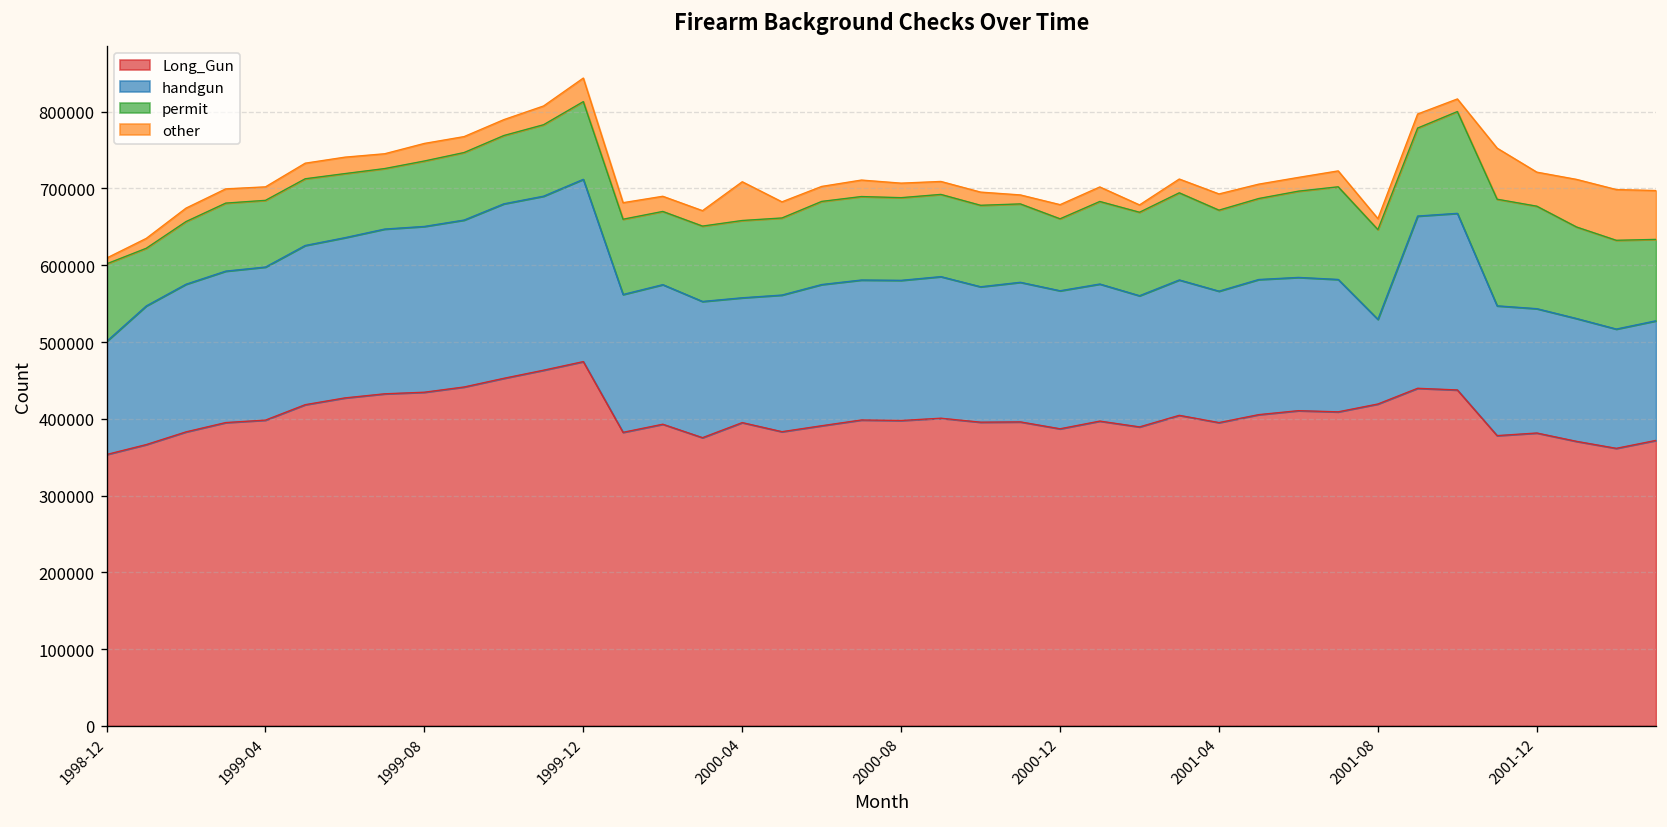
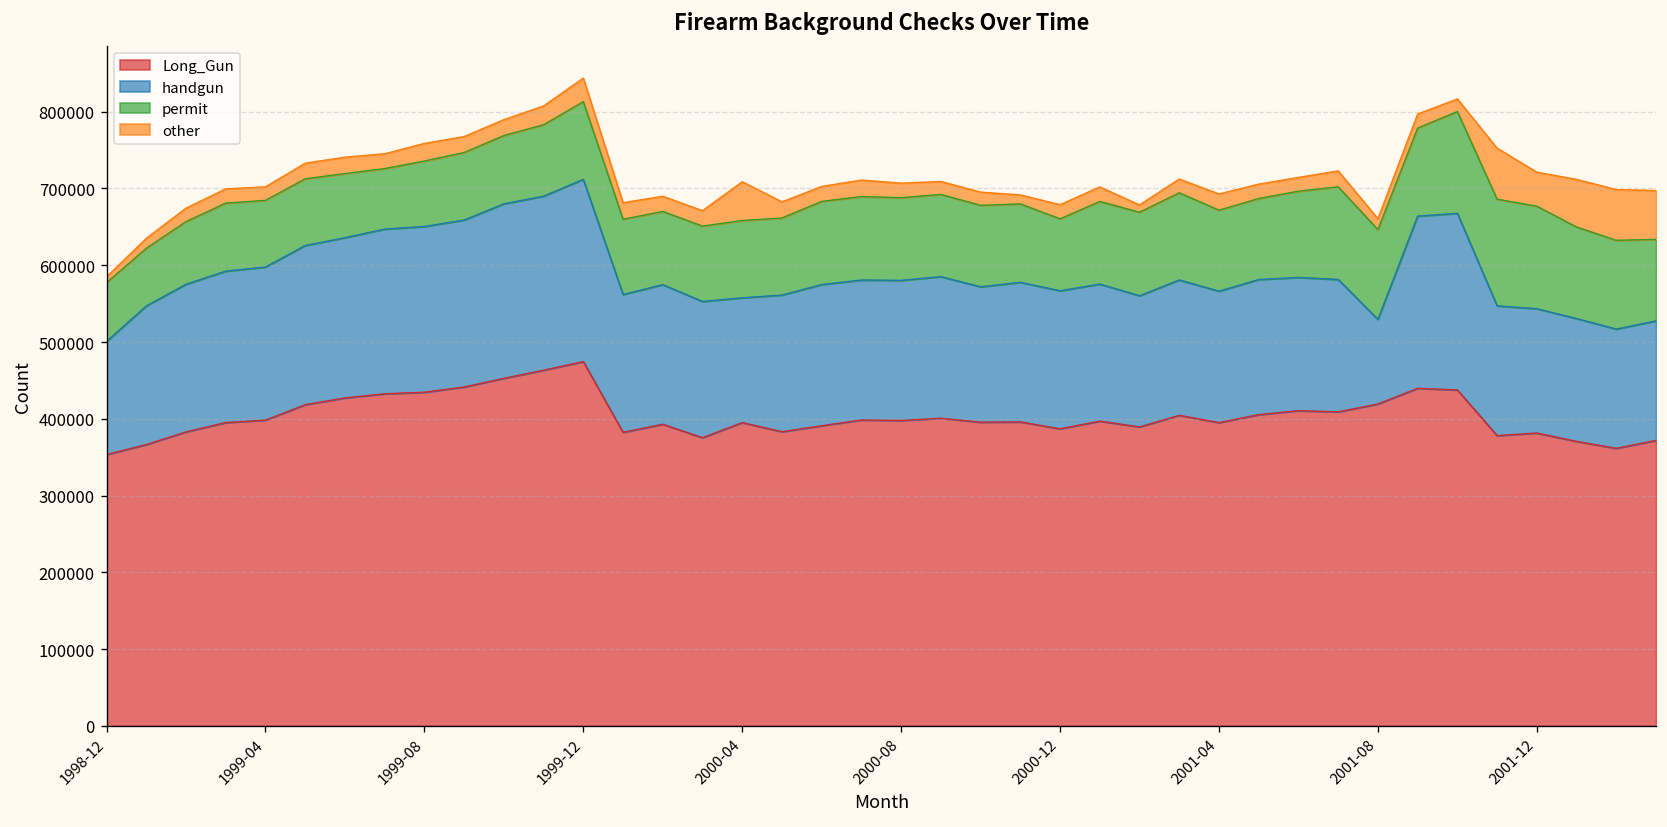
  {
    "Long_Gun": {
      "1998-12": 350000,
      "1999-04": 400000,
      "1999-08": 430000,
      "1999-12": 470000,
      "2000-04": 400000,
      "2000-08": 400000,
      "2000-12": 390000,
      "2001-04": 400000,
      "2001-08": 420000,
      "2001-12": 380000
    },
    "handgun": {
      "1998-12": 150000,
      "1999-04": 200000,
      "1999-08": 220000,
      "1999-12": 240000,
      "2000-04": 160000,
      "2000-08": 180000,
      "2000-12": 180000,
      "2001-04": 170000,
      "2001-08": 110000,
      "2001-12": 160000
    },
    "permit": {
-     "1998-12": 100000,
+     "1998-12": 80000,
      "1999-04": 90000,
      "1999-08": 90000,
      "1999-12": 100000,
      "2000-04": 100000,
      "2000-08": 110000,
      "2000-12": 90000,
      "2001-04": 110000,
      "2001-08": 120000,
      "2001-12": 130000
    },
    "other": {
      "1998-12": 10000,
      "1999-04": 20000,
      "1999-08": 20000,
      "1999-12": 30000,
      "2000-04": 50000,
      "2000-08": 20000,
      "2000-12": 20000,
      "2001-04": 20000,
      "2001-08": 10000,
      "2001-12": 40000
    }
  }
